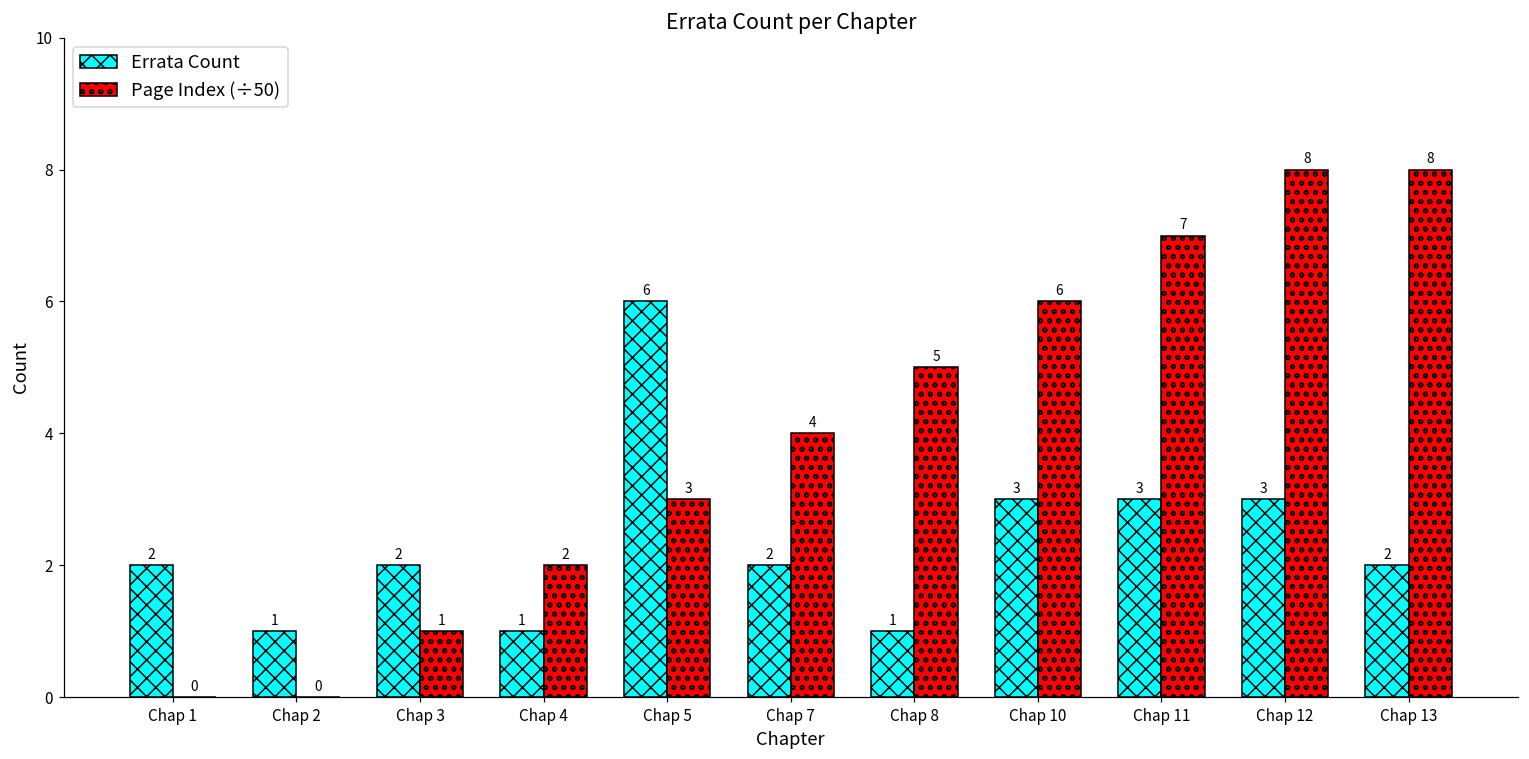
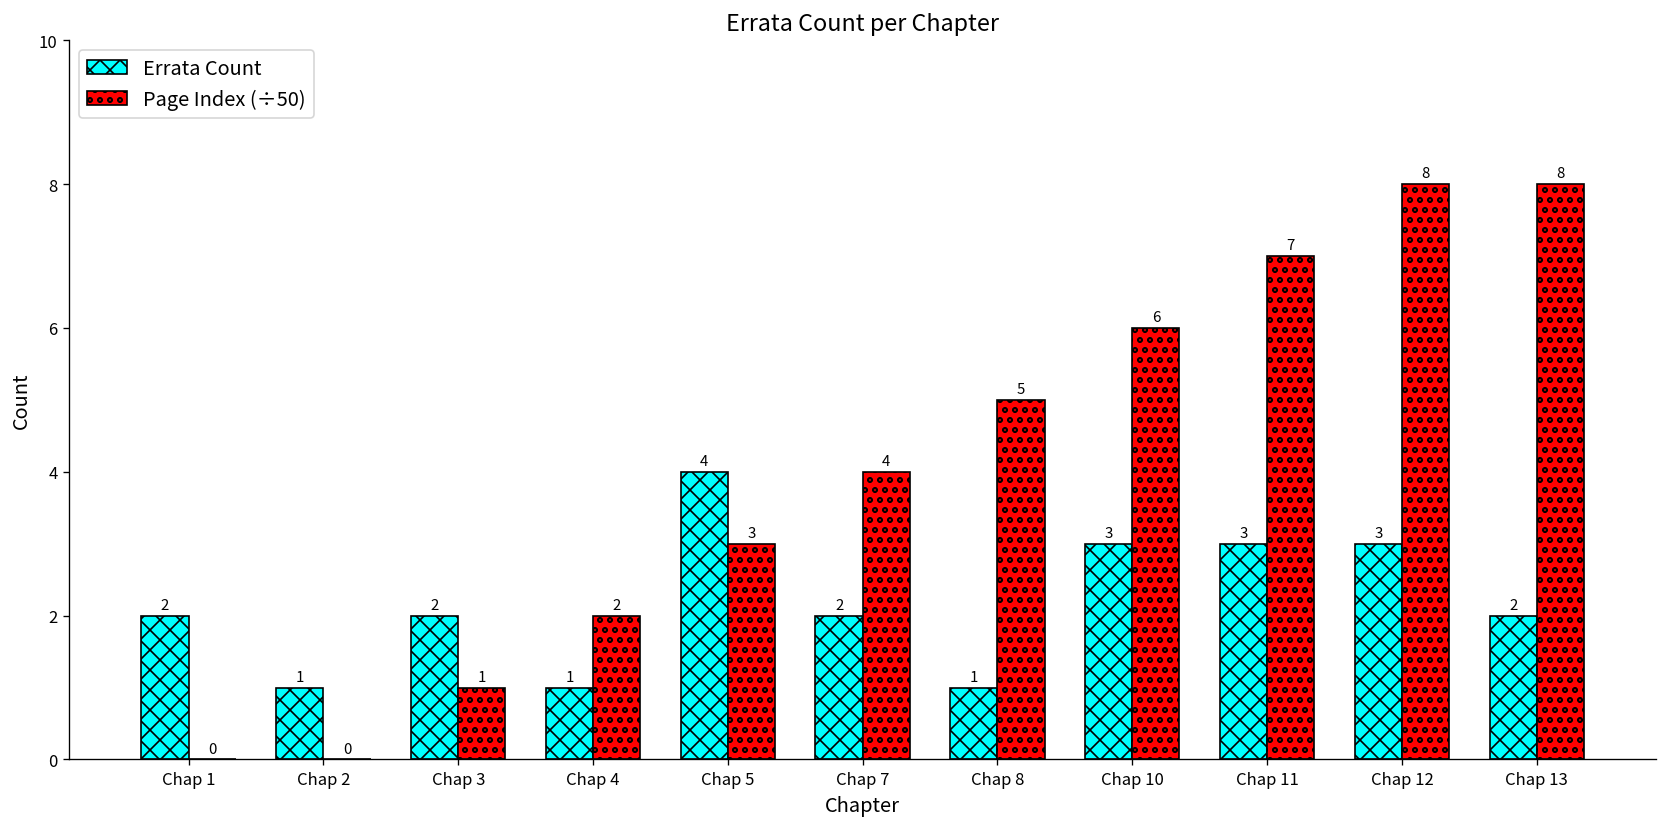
  {
    "Errata Count": {
      "Chap 1": 2,
      "Chap 2": 1,
      "Chap 3": 2,
      "Chap 4": 1,
-     "Chap 5": 6,
+     "Chap 5": 4,
      "Chap 7": 2,
      "Chap 8": 1,
      "Chap 10": 3,
      "Chap 11": 3,
      "Chap 12": 3,
      "Chap 13": 2
    },
    "Page Index (÷50)": {
      "Chap 1": 0,
      "Chap 2": 0,
      "Chap 3": 1,
      "Chap 4": 2,
      "Chap 5": 3,
      "Chap 7": 4,
      "Chap 8": 5,
      "Chap 10": 6,
      "Chap 11": 7,
      "Chap 12": 8,
      "Chap 13": 8
    }
  }
